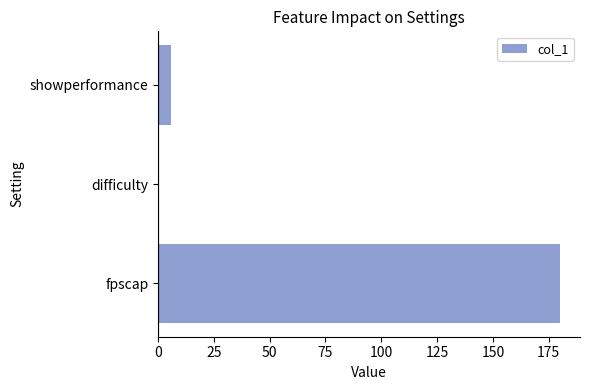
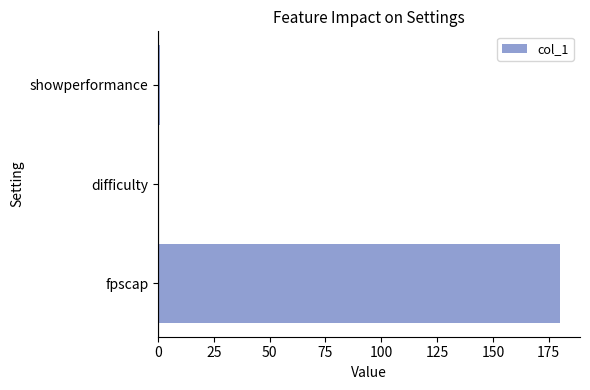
  {
-   "showperformance": 6,
+   "showperformance": 1,
    "difficulty": 0,
    "fpscap": 180
  }
